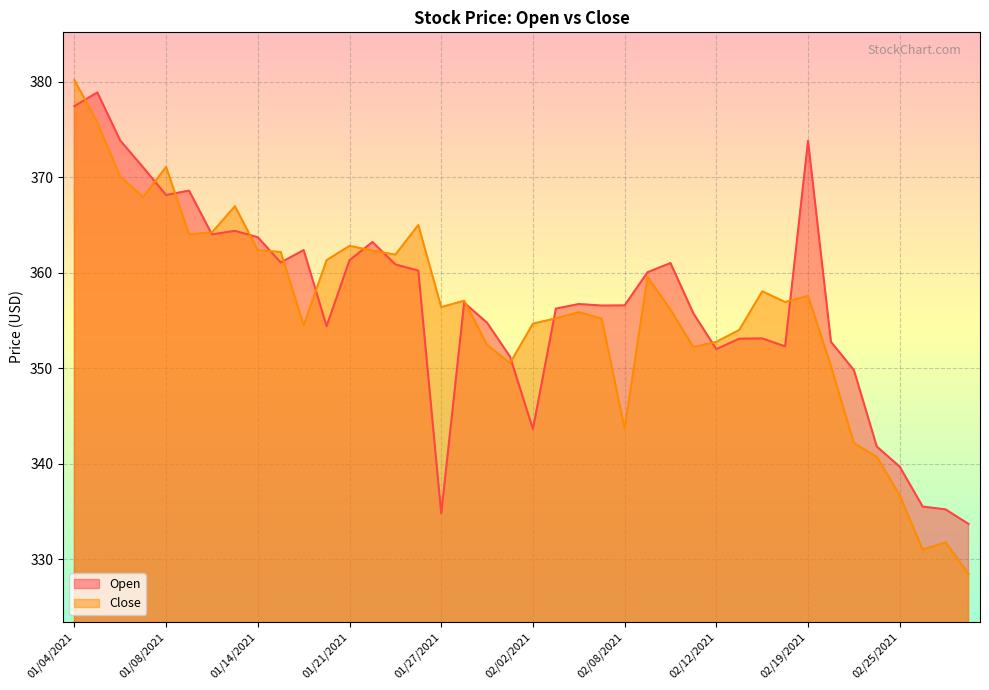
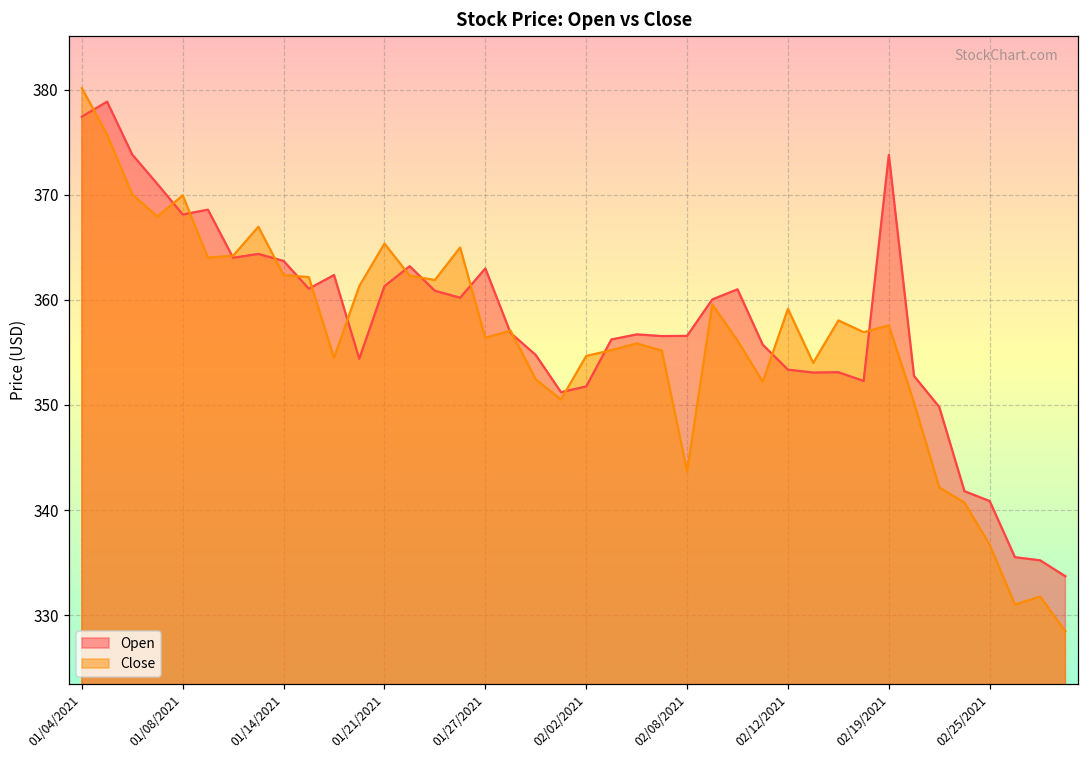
  {
    "Open": {
      "01/04/2021": 377,
      "01/08/2021": 368,
      "01/14/2021": 364,
      "01/21/2021": 361,
-     "01/27/2021": 335,
-     "02/02/2021": 344,
+     "01/27/2021": 363,
+     "02/02/2021": 352,
      "02/08/2021": 357,
-     "02/12/2021": 352,
+     "02/12/2021": 353,
      "02/19/2021": 374,
-     "02/25/2021": 340
+     "02/25/2021": 341
    },
    "Close": {
      "01/04/2021": 380,
-     "01/08/2021": 371,
+     "01/08/2021": 370,
      "01/14/2021": 362,
-     "01/21/2021": 363,
+     "01/21/2021": 365,
      "01/27/2021": 356,
      "02/02/2021": 355,
      "02/08/2021": 344,
-     "02/12/2021": 353,
+     "02/12/2021": 359,
      "02/19/2021": 358,
      "02/25/2021": 337
    }
  }
